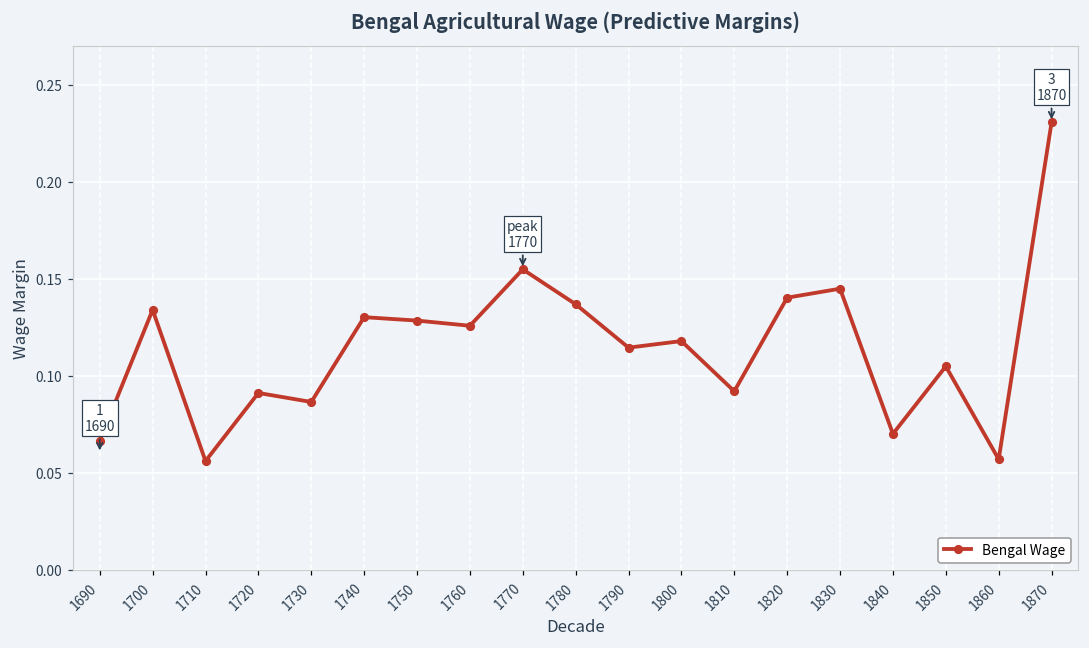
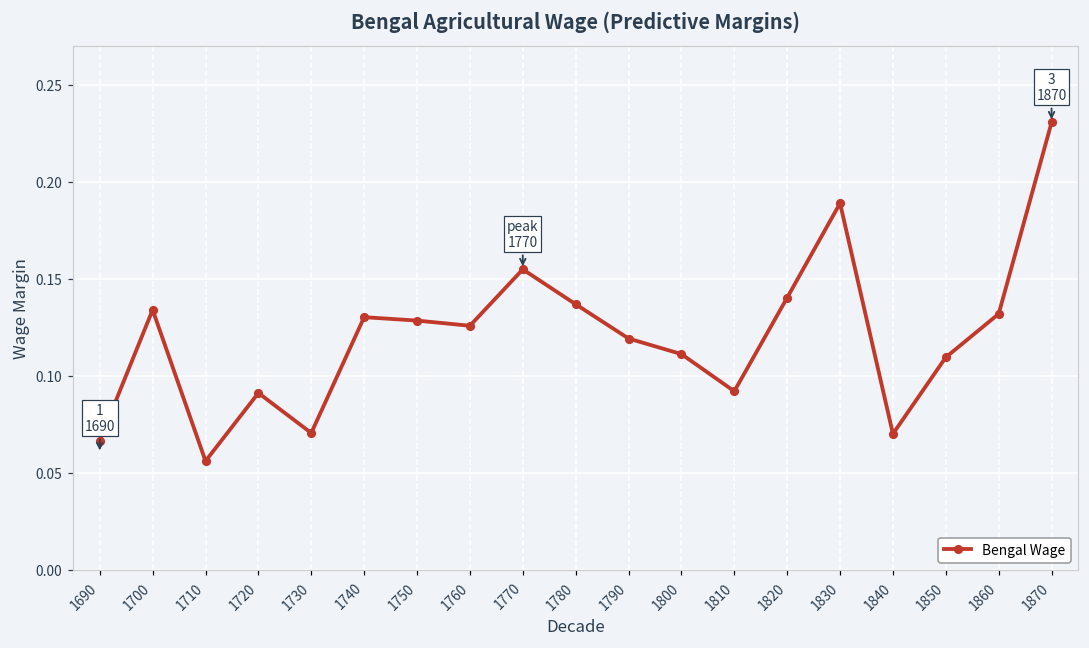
  {
    "1700": 0.134,
    "1710": 0.056,
    "1720": 0.091,
-   "1730": 0.086,
+   "1730": 0.070,
    "1740": 0.130,
    "1750": 0.128,
    "1760": 0.126,
    "1780": 0.137,
-   "1790": 0.114,
-   "1800": 0.118,
+   "1790": 0.119,
+   "1800": 0.111,
    "1810": 0.092,
    "1820": 0.140,
-   "1830": 0.145,
+   "1830": 0.189,
    "1840": 0.070,
-   "1850": 0.105,
-   "1860": 0.057
+   "1850": 0.109,
+   "1860": 0.132
  }
